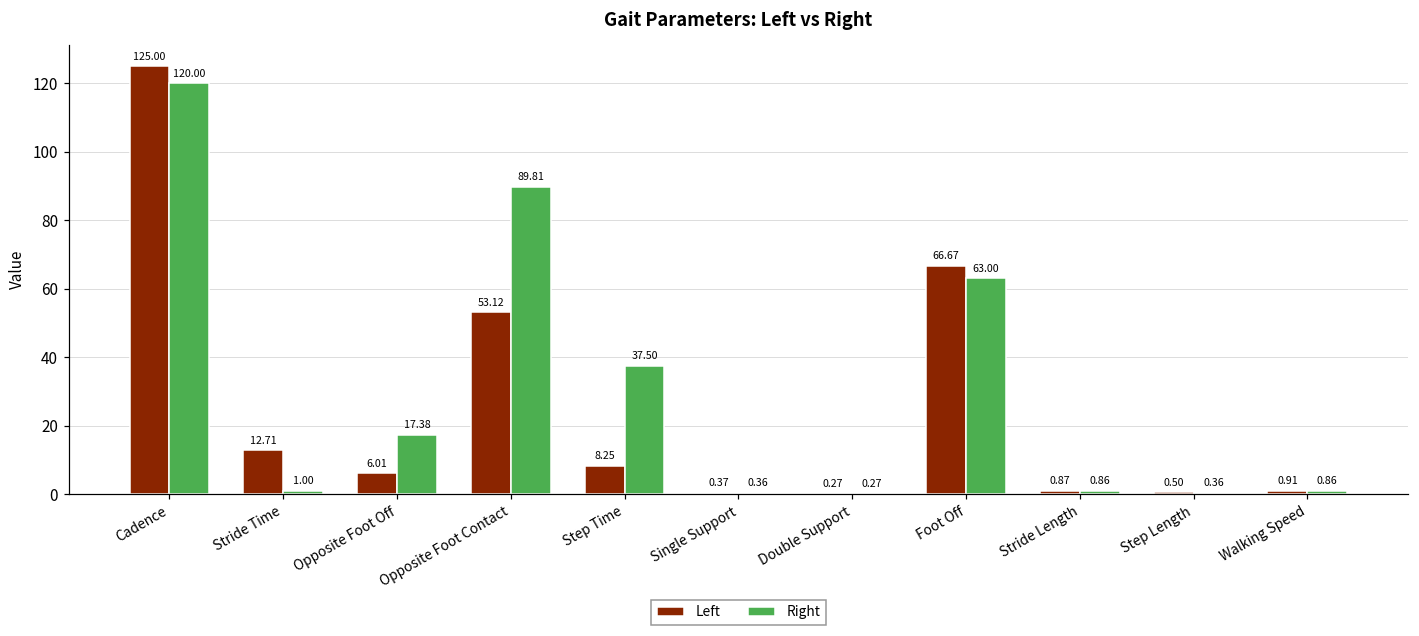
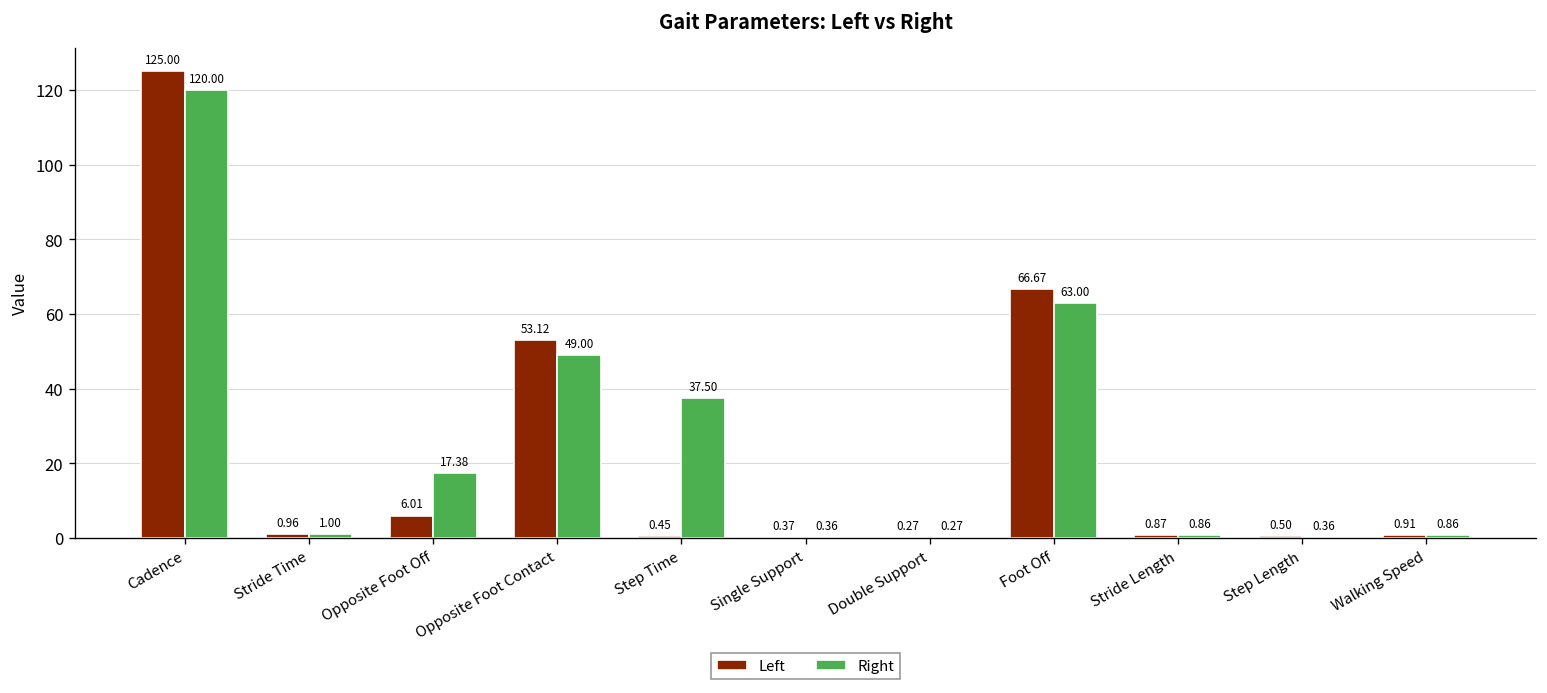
  {
    "Left": {
      "Cadence": 125.00,
-     "Stride Time": 12.71,
+     "Stride Time": 0.96,
      "Opposite Foot Off": 6.01,
      "Opposite Foot Contact": 53.12,
-     "Step Time": 8.25,
+     "Step Time": 0.45,
      "Single Support": 0.37,
      "Double Support": 0.27,
      "Foot Off": 66.67,
      "Stride Length": 0.87,
      "Step Length": 0.50,
      "Walking Speed": 0.91
    },
    "Right": {
      "Cadence": 120.00,
      "Stride Time": 1.00,
      "Opposite Foot Off": 17.38,
-     "Opposite Foot Contact": 89.81,
+     "Opposite Foot Contact": 49.00,
      "Step Time": 37.50,
      "Single Support": 0.36,
      "Double Support": 0.27,
      "Foot Off": 63.00,
      "Stride Length": 0.86,
      "Step Length": 0.36,
      "Walking Speed": 0.86
    }
  }
